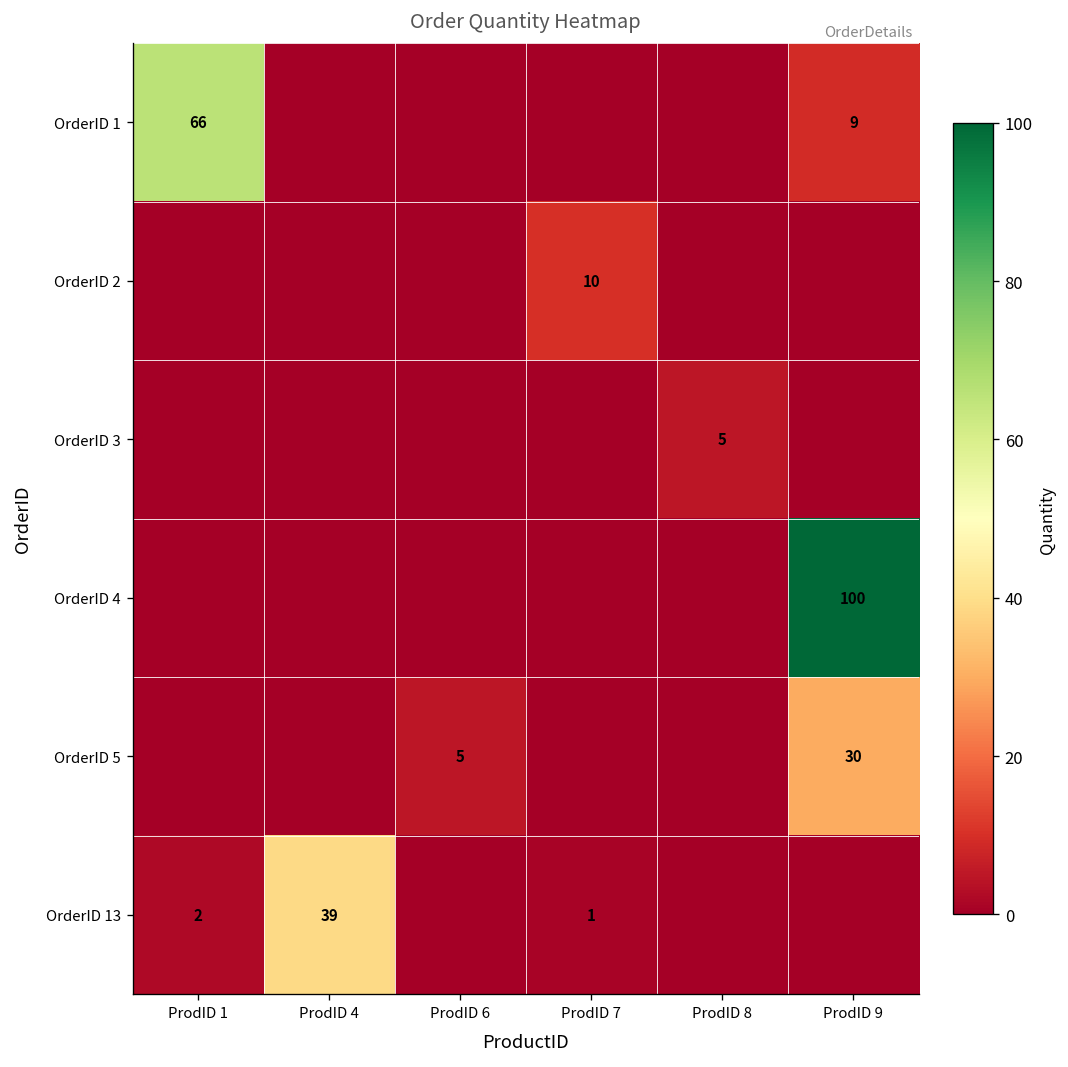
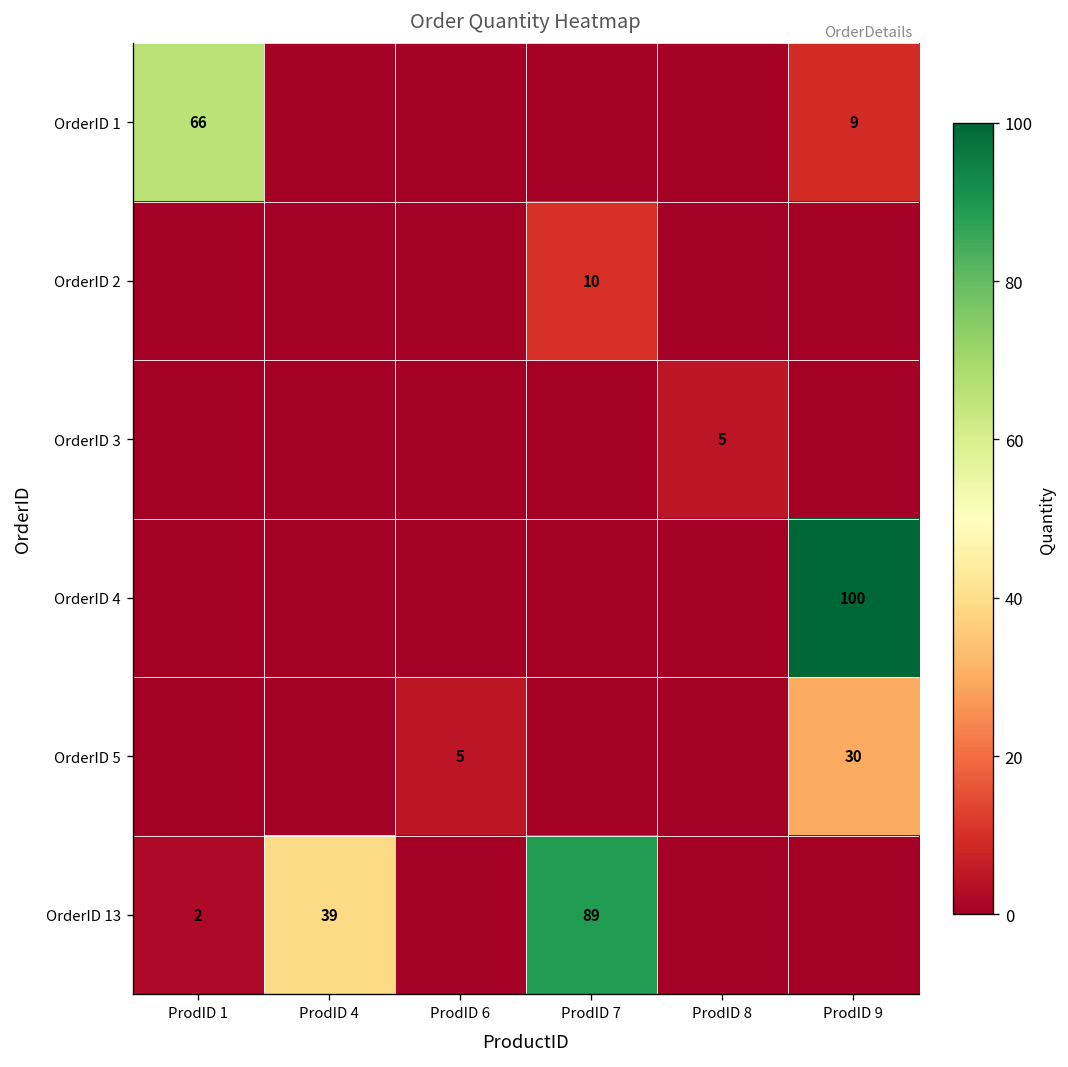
  {
    "OrderID 1": {
      "ProdID 1": 66,
      "ProdID 9": 9
    },
    "OrderID 2": {
      "ProdID 7": 10
    },
    "OrderID 3": {
      "ProdID 8": 5
    },
    "OrderID 4": {
      "ProdID 9": 100
    },
    "OrderID 5": {
      "ProdID 6": 5,
      "ProdID 9": 30
    },
    "OrderID 13": {
      "ProdID 1": 2,
      "ProdID 4": 39,
-     "ProdID 7": 1
+     "ProdID 7": 89
    }
  }
